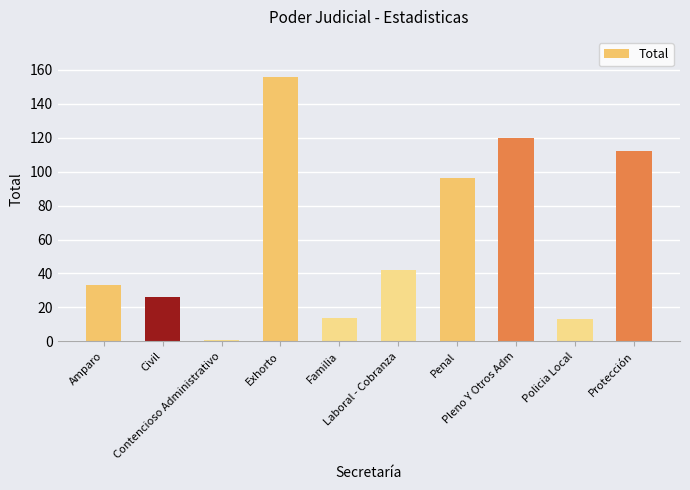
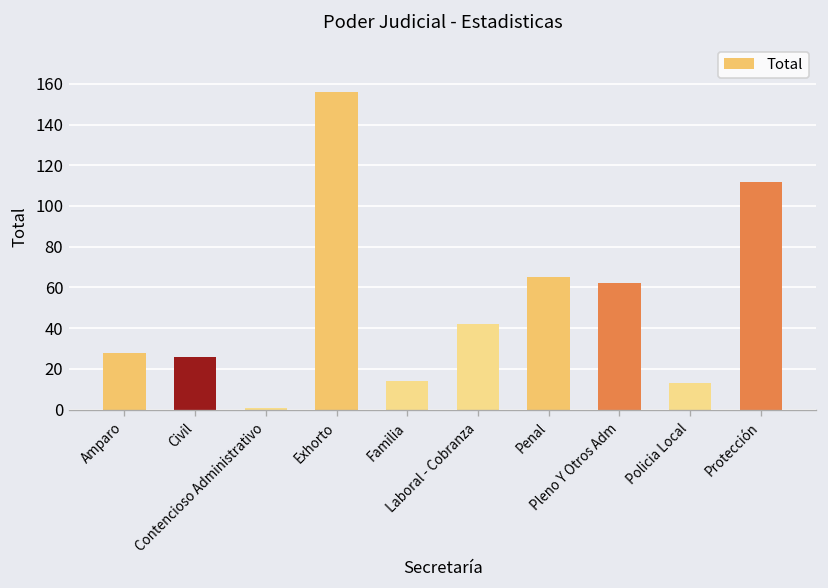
  {
-   "Amparo": 33,
+   "Amparo": 28,
    "Civil": 26,
    "Exhorto": 156,
    "Familia": 14,
    "Laboral - Cobranza": 42,
-   "Penal": 96,
-   "Pleno Y Otros Adm": 120,
+   "Penal": 65,
+   "Pleno Y Otros Adm": 62,
    "Policia Local": 13,
    "Protección": 112
  }
